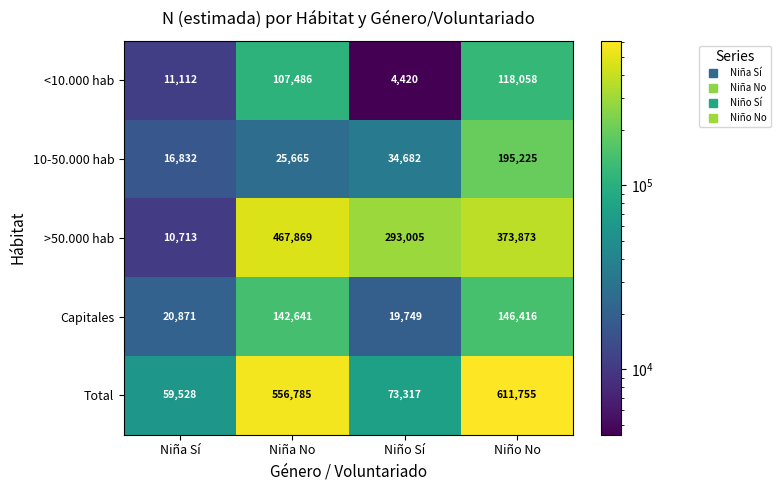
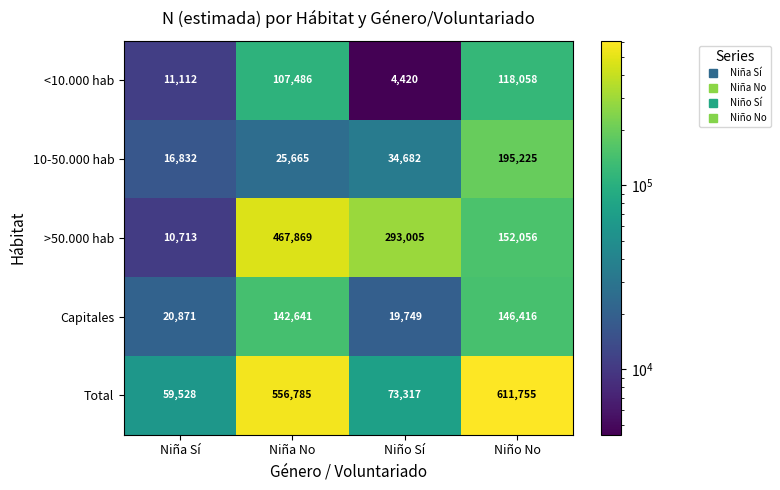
  {
    "<10.000 hab": {
      "Niña Sí": "11,112",
      "Niña No": "107,486",
      "Niño Sí": "4,420",
      "Niño No": "118,058"
    },
    "10-50.000 hab": {
      "Niña Sí": "16,832",
      "Niña No": "25,665",
      "Niño Sí": "34,682",
      "Niño No": "195,225"
    },
    ">50.000 hab": {
      "Niña Sí": "10,713",
      "Niña No": "467,869",
      "Niño Sí": "293,005",
-     "Niño No": "373,873"
+     "Niño No": "152,056"
    },
    "Capitales": {
      "Niña Sí": "20,871",
      "Niña No": "142,641",
      "Niño Sí": "19,749",
      "Niño No": "146,416"
    },
    "Total": {
      "Niña Sí": "59,528",
      "Niña No": "556,785",
      "Niño Sí": "73,317",
      "Niño No": "611,755"
    }
  }
